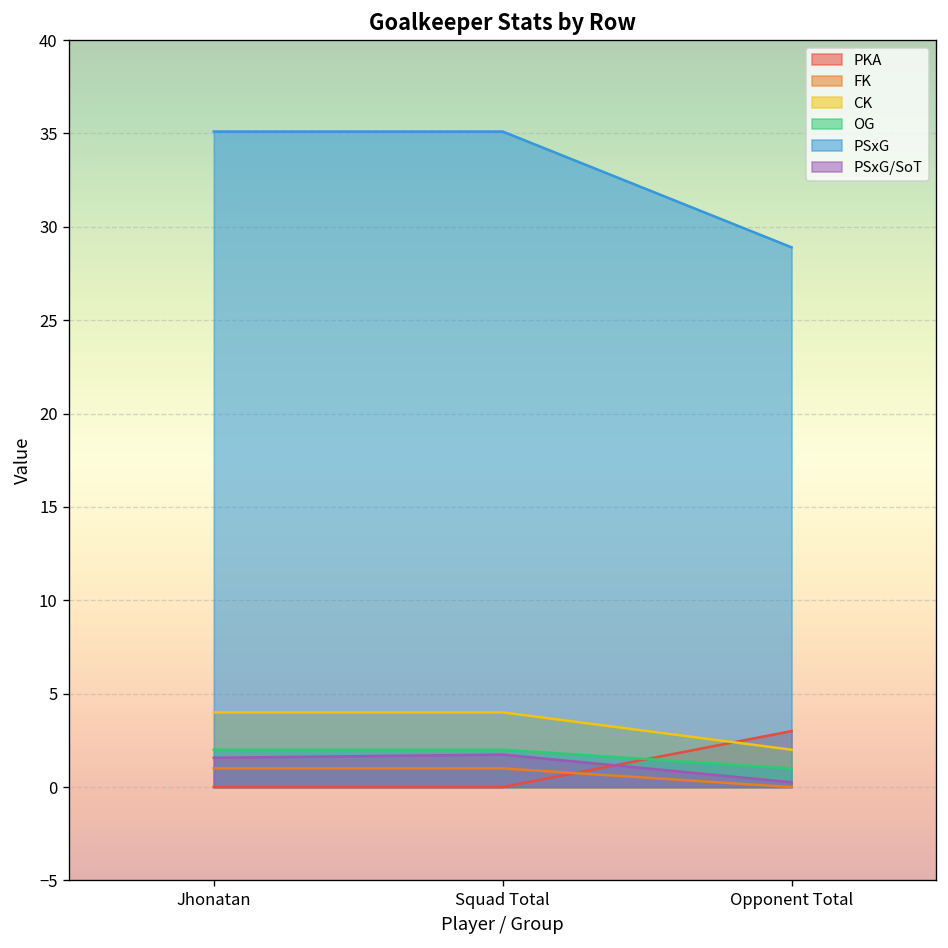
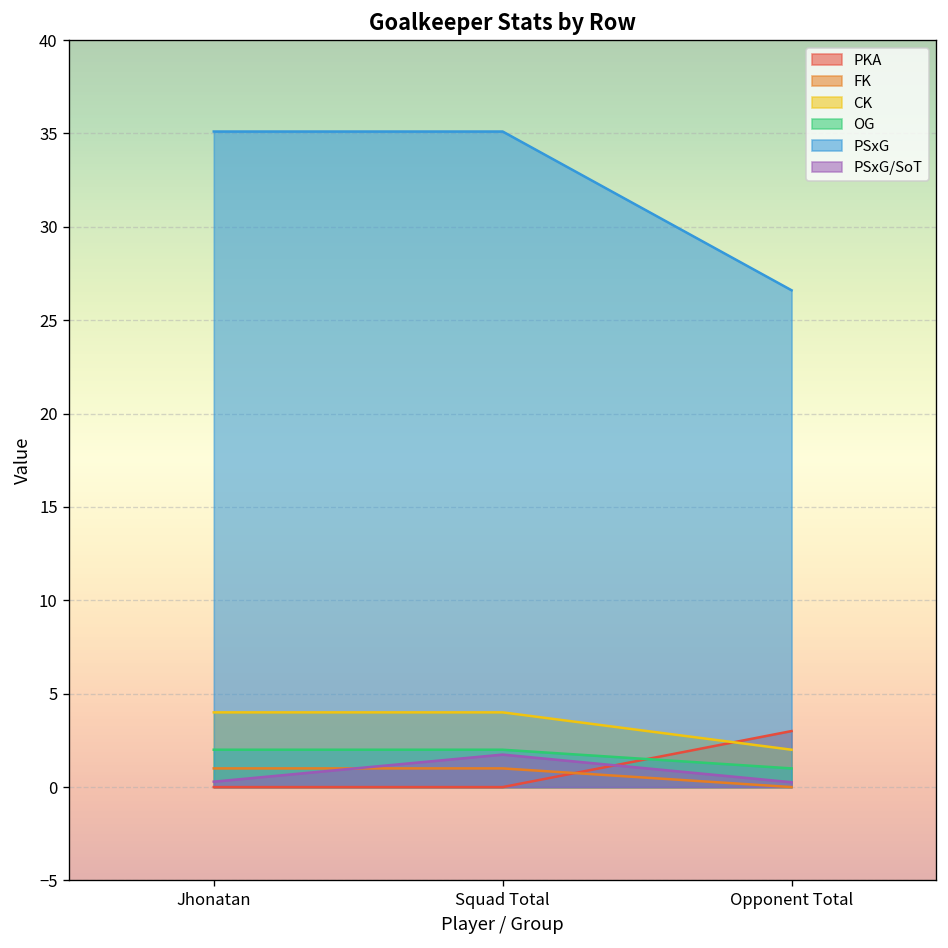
  {
    "CK": {
      "Jhonatan": 4.0,
      "Squad Total": 4.0,
      "Opponent Total": 2.0
    },
    "OG": {
      "Jhonatan": 2.0,
      "Squad Total": 2.0,
      "Opponent Total": 1.0
    },
    "PSxG": {
      "Jhonatan": 35.1,
      "Squad Total": 35.1,
-     "Opponent Total": 28.9
+     "Opponent Total": 26.6
    },
    "PSxG/SoT": {
-     "Jhonatan": 1.6,
+     "Jhonatan": 0.3,
      "Squad Total": 1.7,
      "Opponent Total": 0.3
    }
  }
